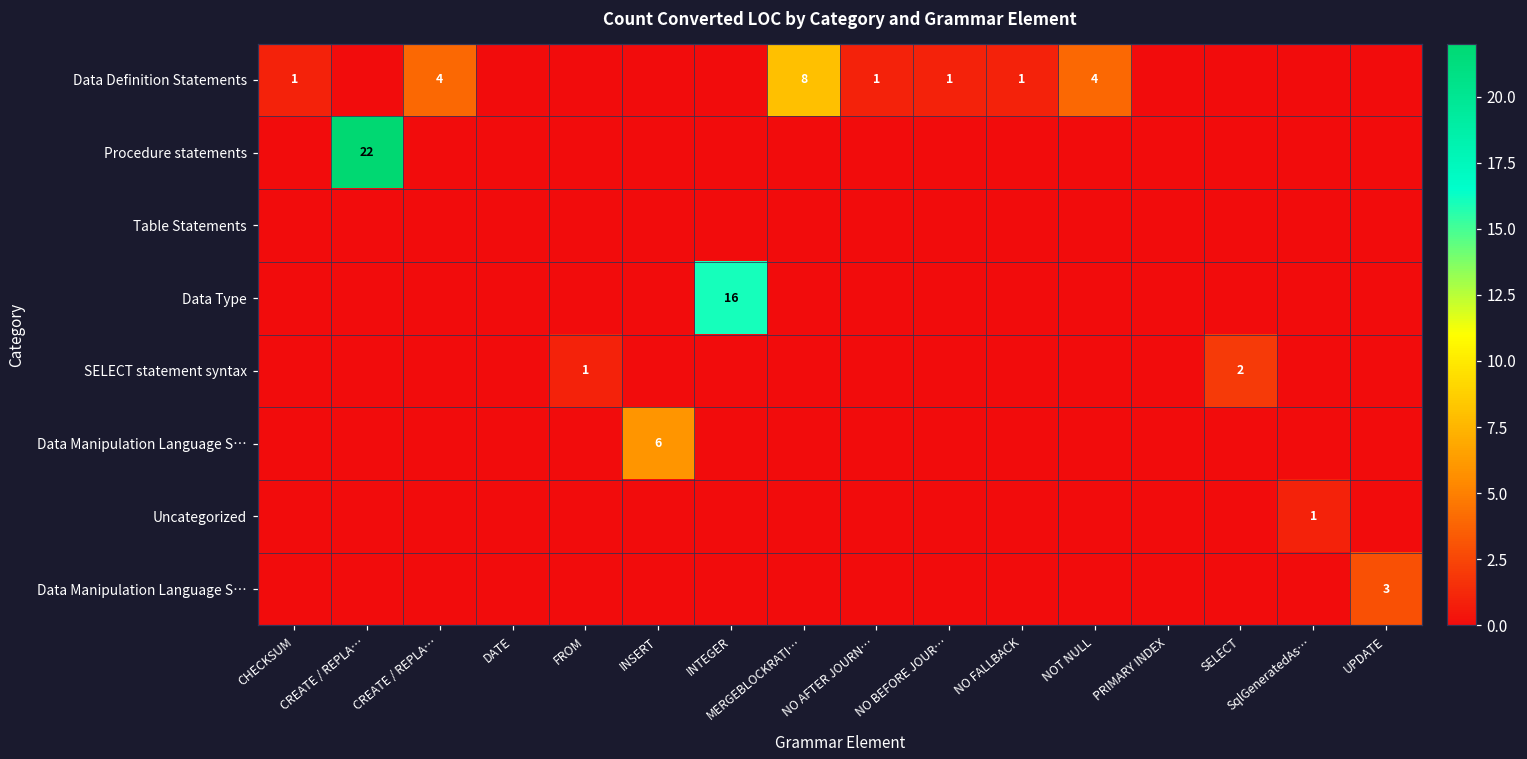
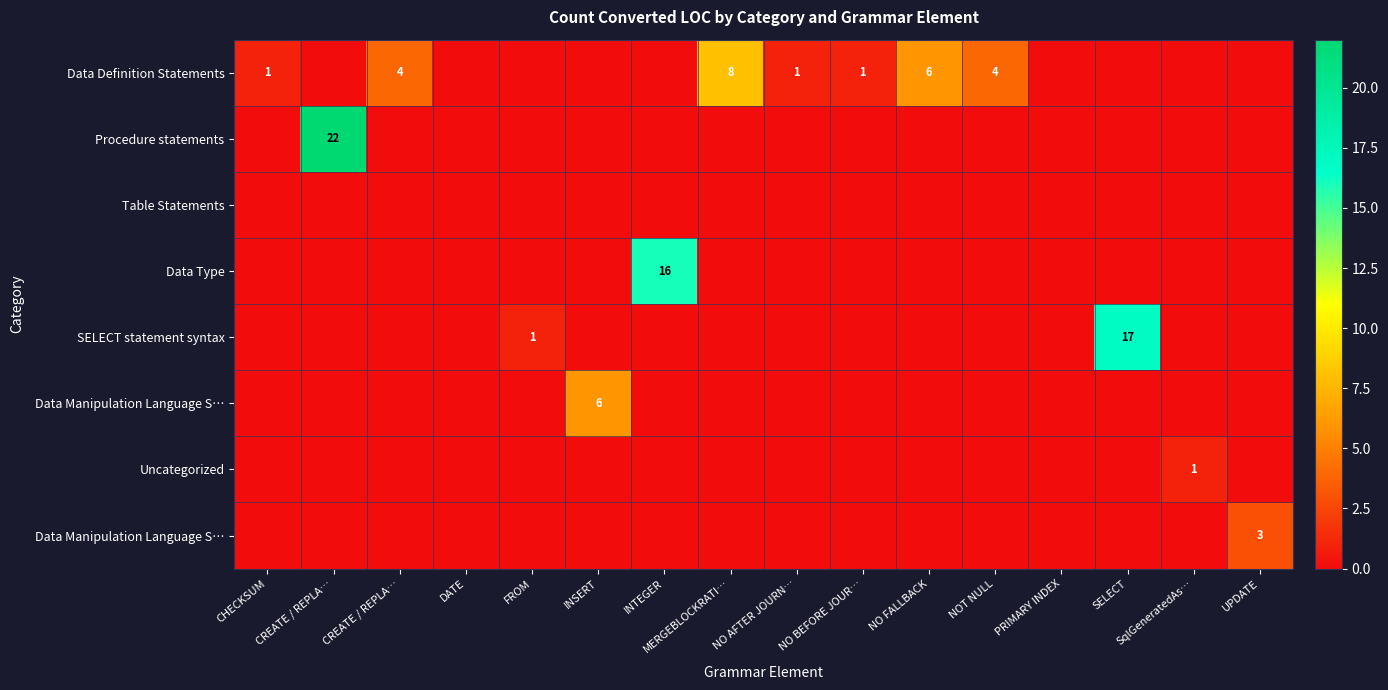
  {
    "Data Definition Statements": {
      "CHECKSUM": 1,
      "MERGEBLOCKRATI…": 8,
      "NO AFTER JOURN…": 1,
      "NO BEFORE JOUR…": 1,
-     "NO FALLBACK": 1,
+     "NO FALLBACK": 6,
      "NOT NULL": 4
    },
    "Data Type": {
      "INTEGER": 16
    },
    "SELECT statement syntax": {
      "FROM": 1,
-     "SELECT": 2
+     "SELECT": 17
    },
    "Uncategorized": {
      "SqlGeneratedAs…": 1
    }
  }
